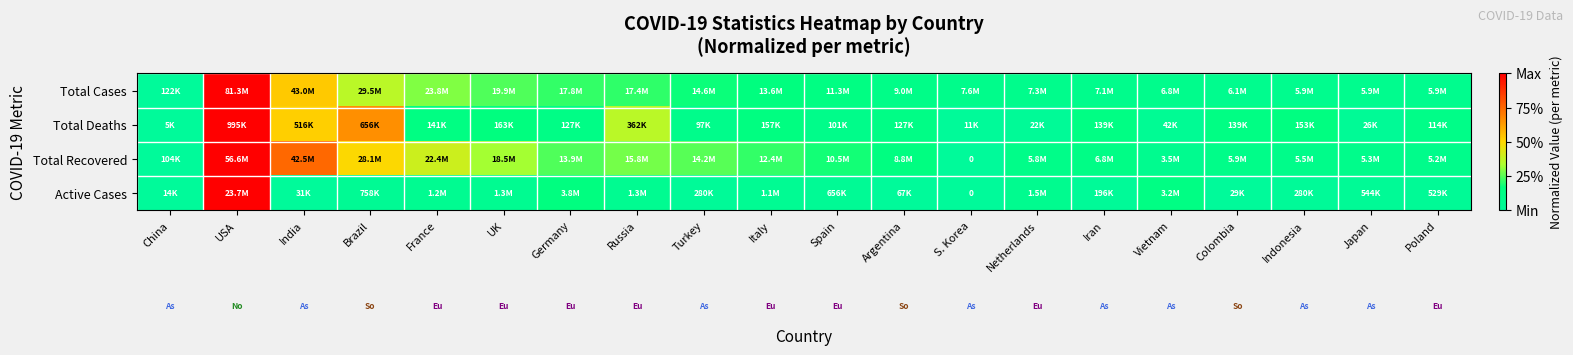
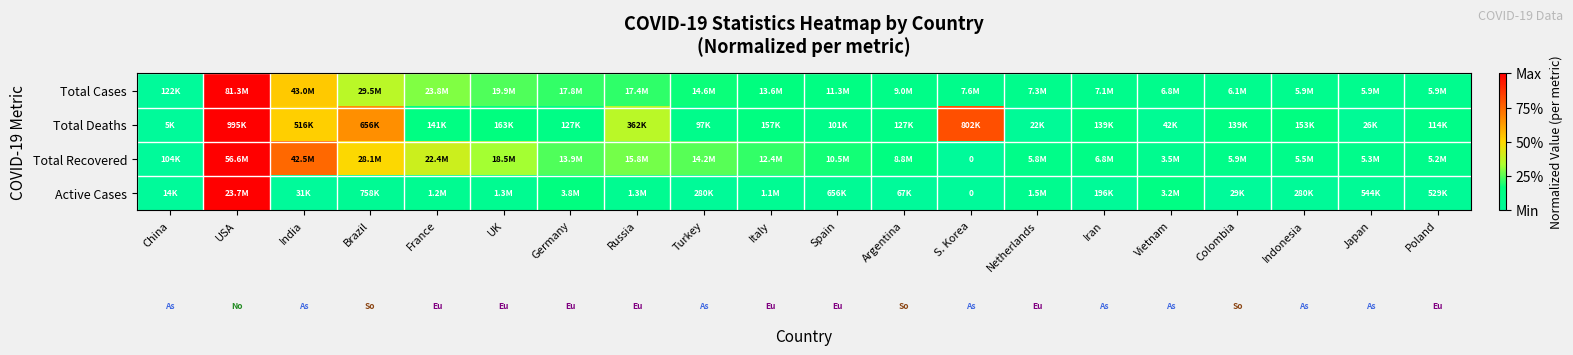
  {
    "Total Cases": {
      "China": "122K",
      "USA": "81.3M",
      "India": "43.0M",
      "Brazil": "29.5M",
      "France": "23.8M",
      "UK": "19.9M",
      "Germany": "17.8M",
      "Russia": "17.4M",
      "Turkey": "14.6M",
      "Italy": "13.6M",
      "Spain": "11.3M",
      "Argentina": "9.0M",
      "S. Korea": "7.6M",
      "Netherlands": "7.3M",
      "Iran": "7.1M",
      "Vietnam": "6.8M",
      "Colombia": "6.1M",
      "Indonesia": "5.9M",
      "Japan": "5.9M",
      "Poland": "5.9M"
    },
    "Total Deaths": {
      "China": "5K",
      "USA": "995K",
      "India": "516K",
      "Brazil": "656K",
      "France": "141K",
      "UK": "163K",
      "Germany": "127K",
      "Russia": "362K",
      "Turkey": "97K",
      "Italy": "157K",
      "Spain": "101K",
      "Argentina": "127K",
-     "S. Korea": "11K",
+     "S. Korea": "802K",
      "Netherlands": "22K",
      "Iran": "139K",
      "Vietnam": "42K",
      "Colombia": "139K",
      "Indonesia": "153K",
      "Japan": "26K",
      "Poland": "114K"
    },
    "Total Recovered": {
      "China": "104K",
      "USA": "56.6M",
      "India": "42.5M",
      "Brazil": "28.1M",
      "France": "22.4M",
      "UK": "18.5M",
      "Germany": "13.9M",
      "Russia": "15.8M",
      "Turkey": "14.2M",
      "Italy": "12.4M",
      "Spain": "10.5M",
      "Argentina": "8.8M",
      "S. Korea": "0",
      "Netherlands": "5.8M",
      "Iran": "6.8M",
      "Vietnam": "3.5M",
      "Colombia": "5.9M",
      "Indonesia": "5.5M",
      "Japan": "5.3M",
      "Poland": "5.2M"
    },
    "Active Cases": {
      "China": "14K",
      "USA": "23.7M",
      "India": "31K",
      "Brazil": "758K",
      "France": "1.2M",
      "UK": "1.3M",
      "Germany": "3.8M",
      "Russia": "1.3M",
      "Turkey": "280K",
      "Italy": "1.1M",
      "Spain": "656K",
      "Argentina": "67K",
      "S. Korea": "0",
      "Netherlands": "1.5M",
      "Iran": "196K",
      "Vietnam": "3.2M",
      "Colombia": "29K",
      "Indonesia": "280K",
      "Japan": "544K",
      "Poland": "529K"
    }
  }
